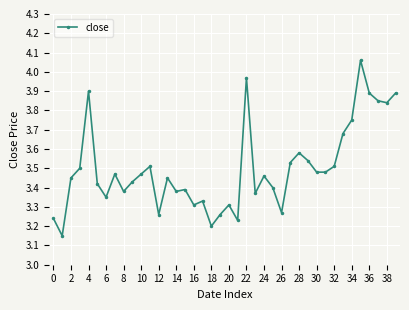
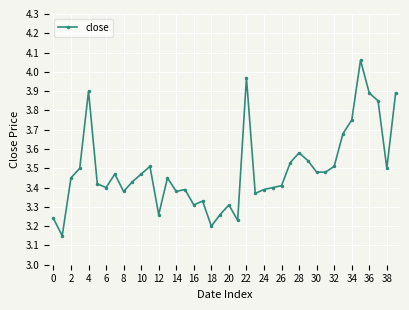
  {
    "0": 3.24,
    "2": 3.45,
    "4": 3.90,
-   "6": 3.35,
+   "6": 3.40,
    "8": 3.38,
    "10": 3.47,
    "12": 3.26,
    "14": 3.38,
    "16": 3.31,
    "18": 3.20,
    "20": 3.31,
    "22": 3.97,
-   "24": 3.46,
-   "26": 3.27,
+   "24": 3.39,
+   "26": 3.41,
    "28": 3.58,
    "30": 3.48,
    "32": 3.51,
    "34": 3.75,
    "36": 3.89,
-   "38": 3.84
+   "38": 3.50
  }
